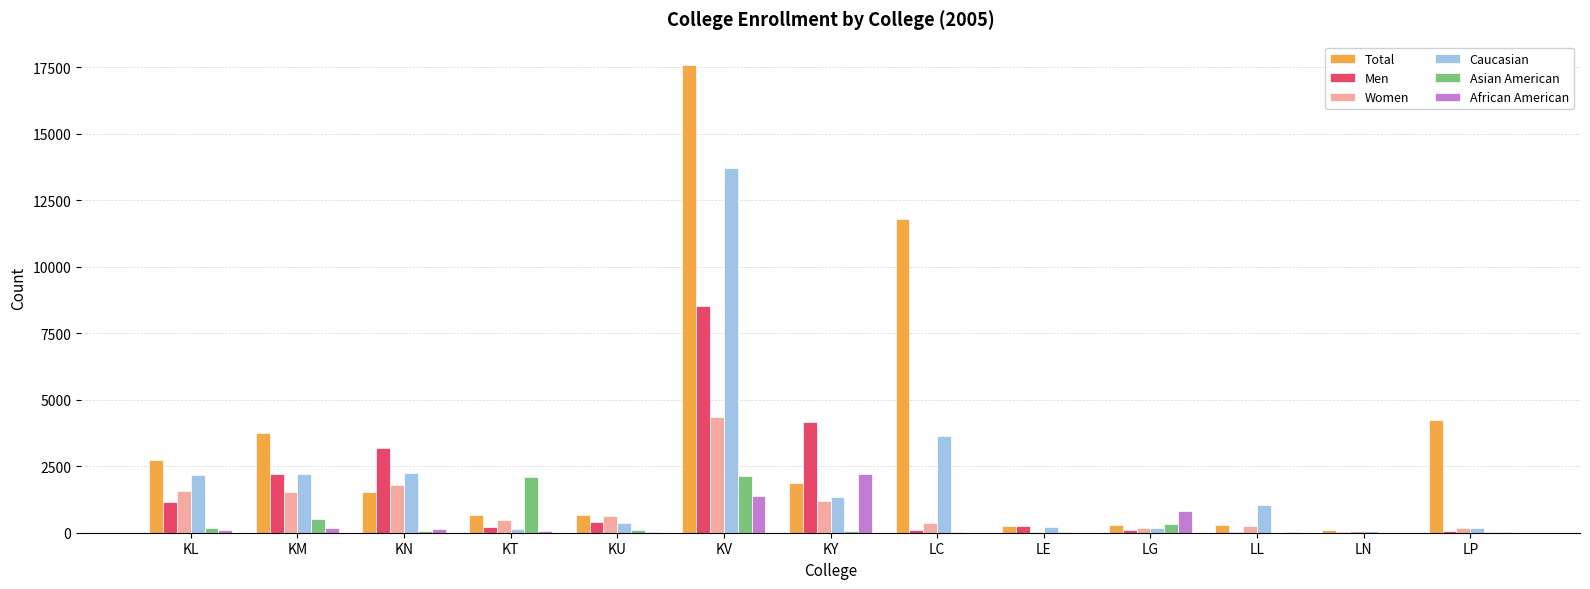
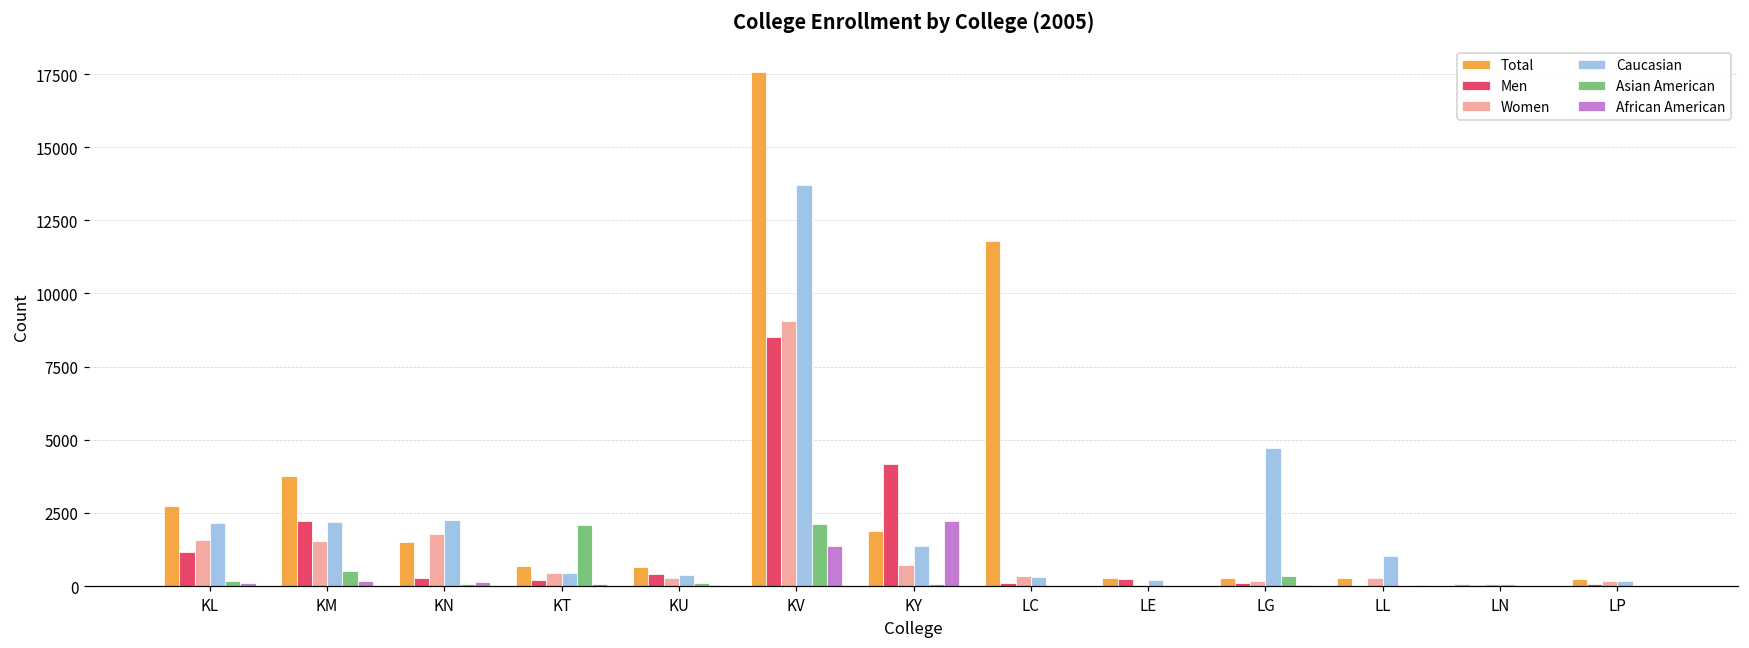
  {
    "Total": {
      "KL": 2700,
      "KM": 3800,
      "KN": 1500,
      "KT": 700,
      "KU": 700,
      "KV": 17600,
      "KY": 1900,
      "LC": 11800,
      "LE": 300,
      "LG": 300,
      "LL": 300,
-     "LP": 4200
+     "LP": 200
    },
    "Men": {
      "KL": 1200,
      "KM": 2200,
-     "KN": 3200,
+     "KN": 300,
      "KT": 200,
      "KU": 400,
      "KV": 8500,
      "KY": 4200,
      "LC": 100,
      "LE": 200,
      "LG": 100
    },
    "Women": {
      "KL": 1600,
      "KM": 1500,
      "KN": 1800,
      "KT": 500,
-     "KU": 600,
-     "KV": 4300,
-     "KY": 1200,
+     "KU": 300,
+     "KV": 9100,
+     "KY": 700,
      "LC": 400,
      "LG": 200,
      "LL": 300,
      "LP": 200
    },
    "Caucasian": {
      "KL": 2200,
      "KM": 2200,
      "KN": 2200,
-     "KT": 200,
+     "KT": 500,
      "KU": 400,
      "KV": 13700,
      "KY": 1400,
-     "LC": 3600,
+     "LC": 300,
      "LE": 200,
-     "LG": 200,
+     "LG": 4700,
      "LL": 1000,
      "LP": 200
    },
    "Asian American": {
      "KL": 200,
      "KM": 500,
      "KT": 2100,
      "KU": 100,
      "KV": 2100,
      "LG": 300
    },
    "African American": {
      "KM": 200,
      "KN": 100,
      "KV": 1400,
      "KY": 2200,
-     "LG": 800
+     "LG": 0
    }
  }
